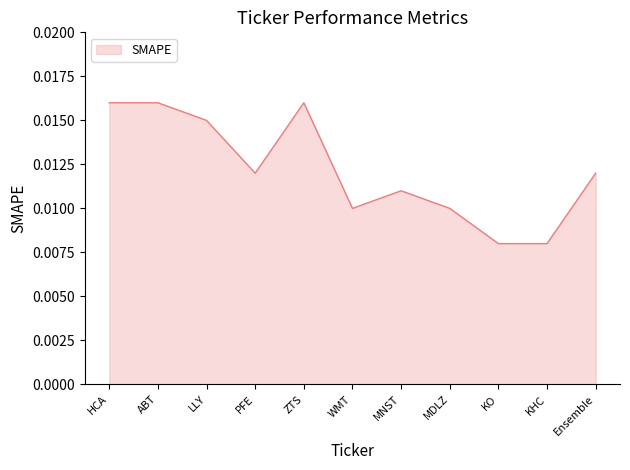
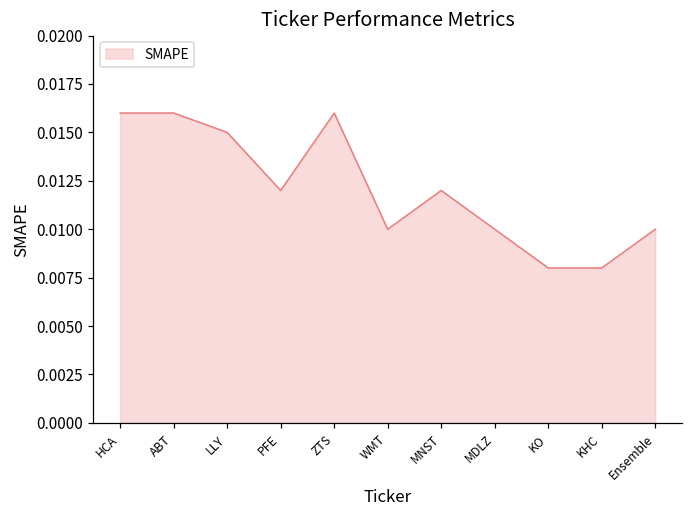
  {
    "HCA": 0.016,
    "ABT": 0.016,
    "LLY": 0.015,
    "PFE": 0.012,
    "ZTS": 0.016,
    "WMT": 0.010,
-   "MNST": 0.011,
+   "MNST": 0.012,
    "MDLZ": 0.010,
    "KO": 0.008,
    "KHC": 0.008,
-   "Ensemble": 0.012
+   "Ensemble": 0.010
  }
